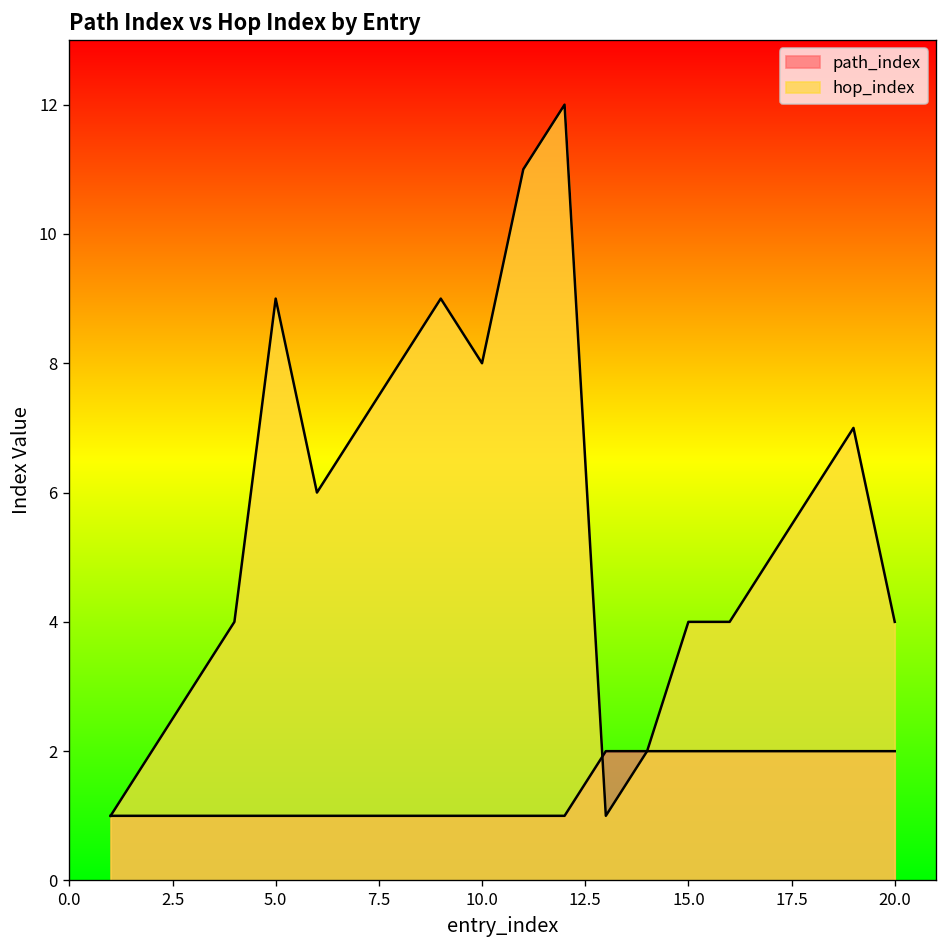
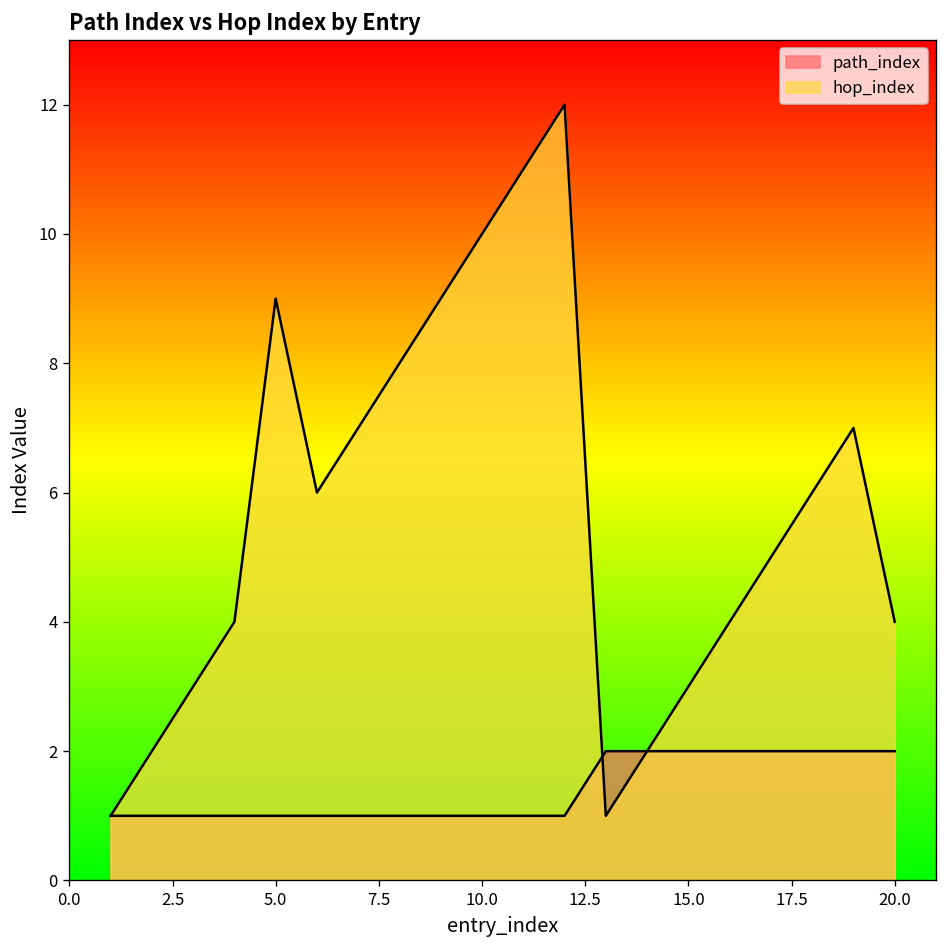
  {
    "path_index": {
      "5.0": 1,
      "10.0": 1,
      "15.0": 2,
      "20.0": 2
    },
    "hop_index": {
      "5.0": 9,
-     "10.0": 8,
-     "15.0": 4,
+     "10.0": 10,
+     "15.0": 3,
      "20.0": 4
    }
  }
